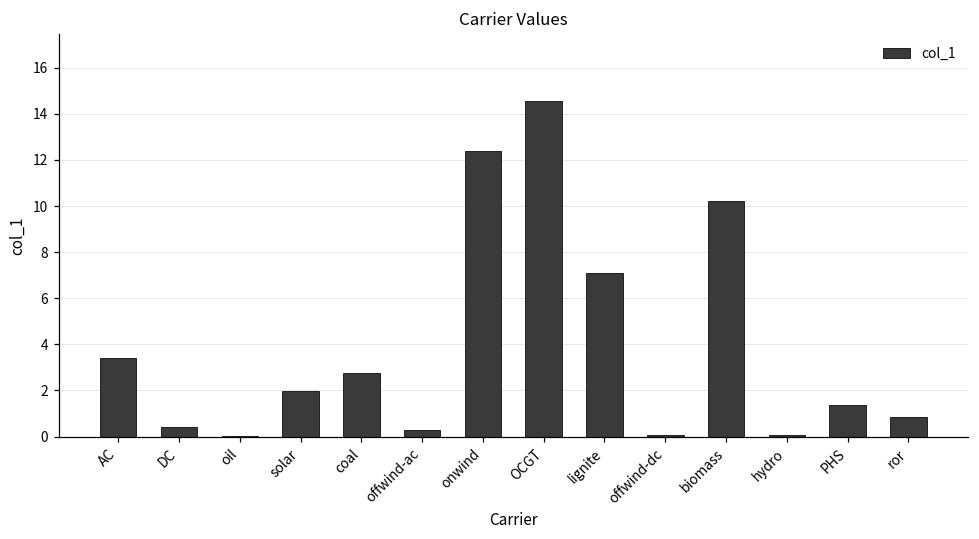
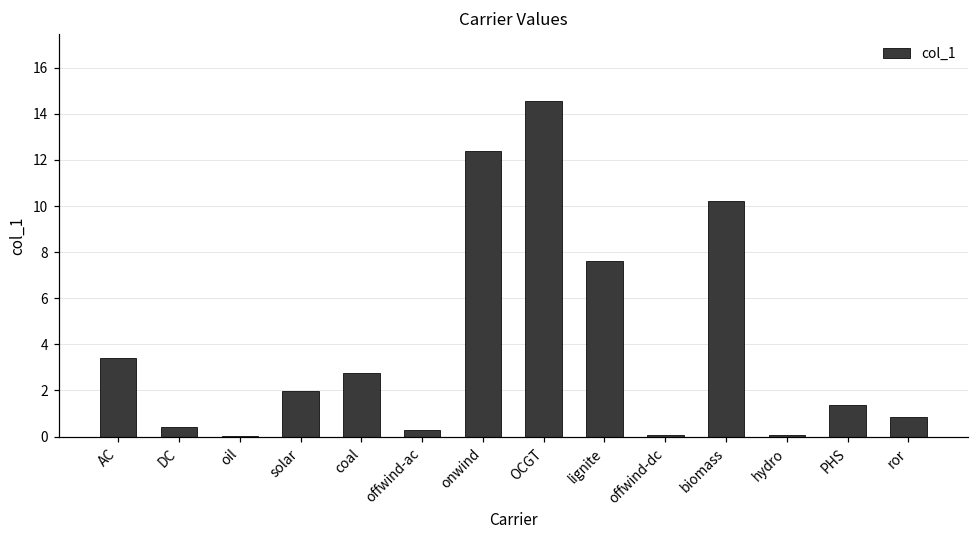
  {
    "AC": 3.4,
    "DC": 0.4,
    "solar": 2.0,
    "coal": 2.8,
    "offwind-ac": 0.3,
    "onwind": 12.4,
    "OCGT": 14.5,
-   "lignite": 7.1,
+   "lignite": 7.6,
    "biomass": 10.2,
    "PHS": 1.4,
    "ror": 0.9
  }
